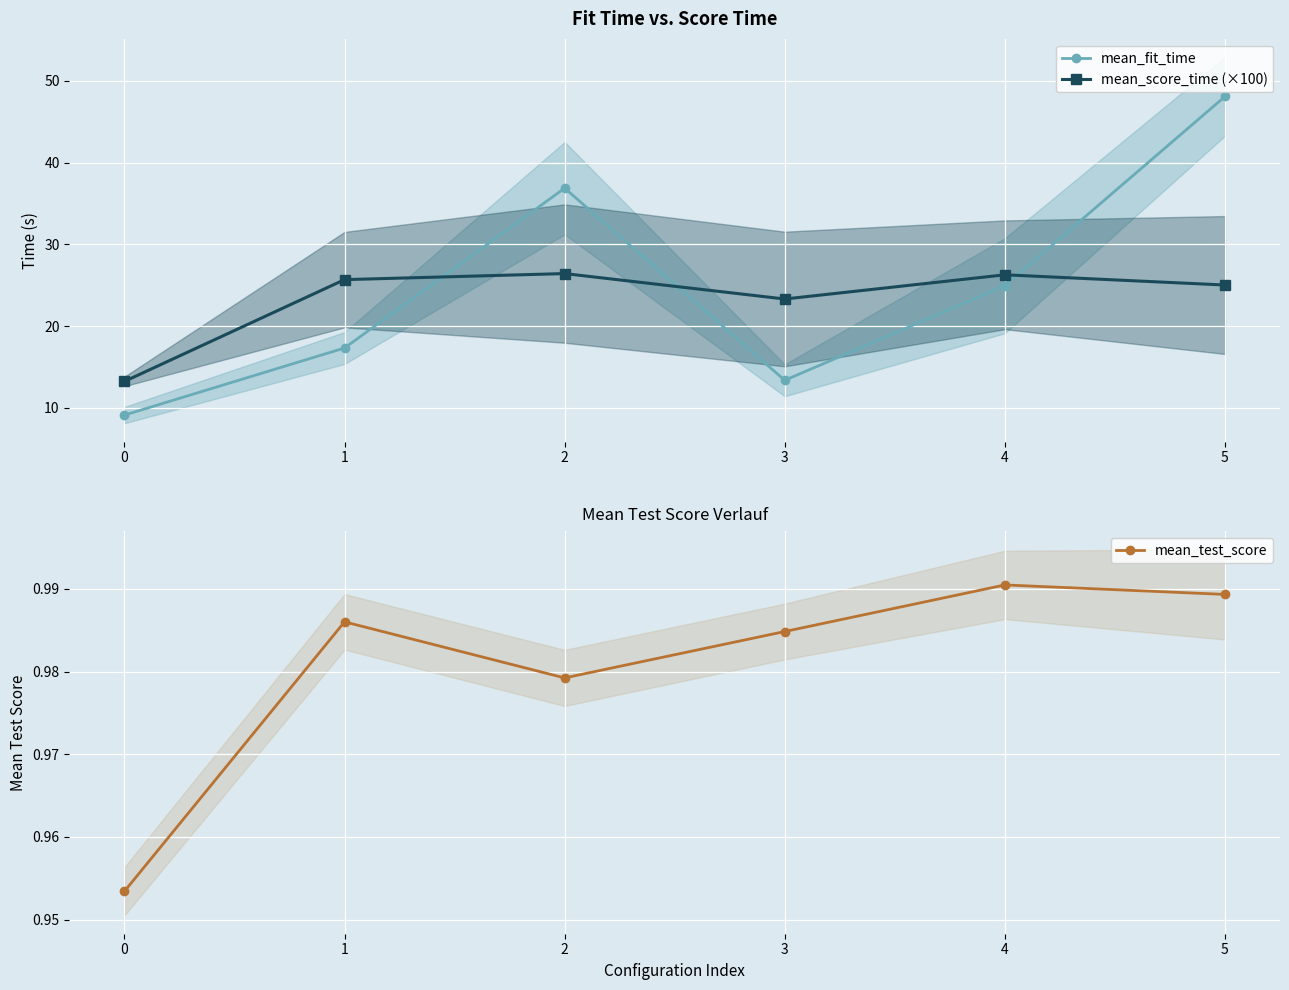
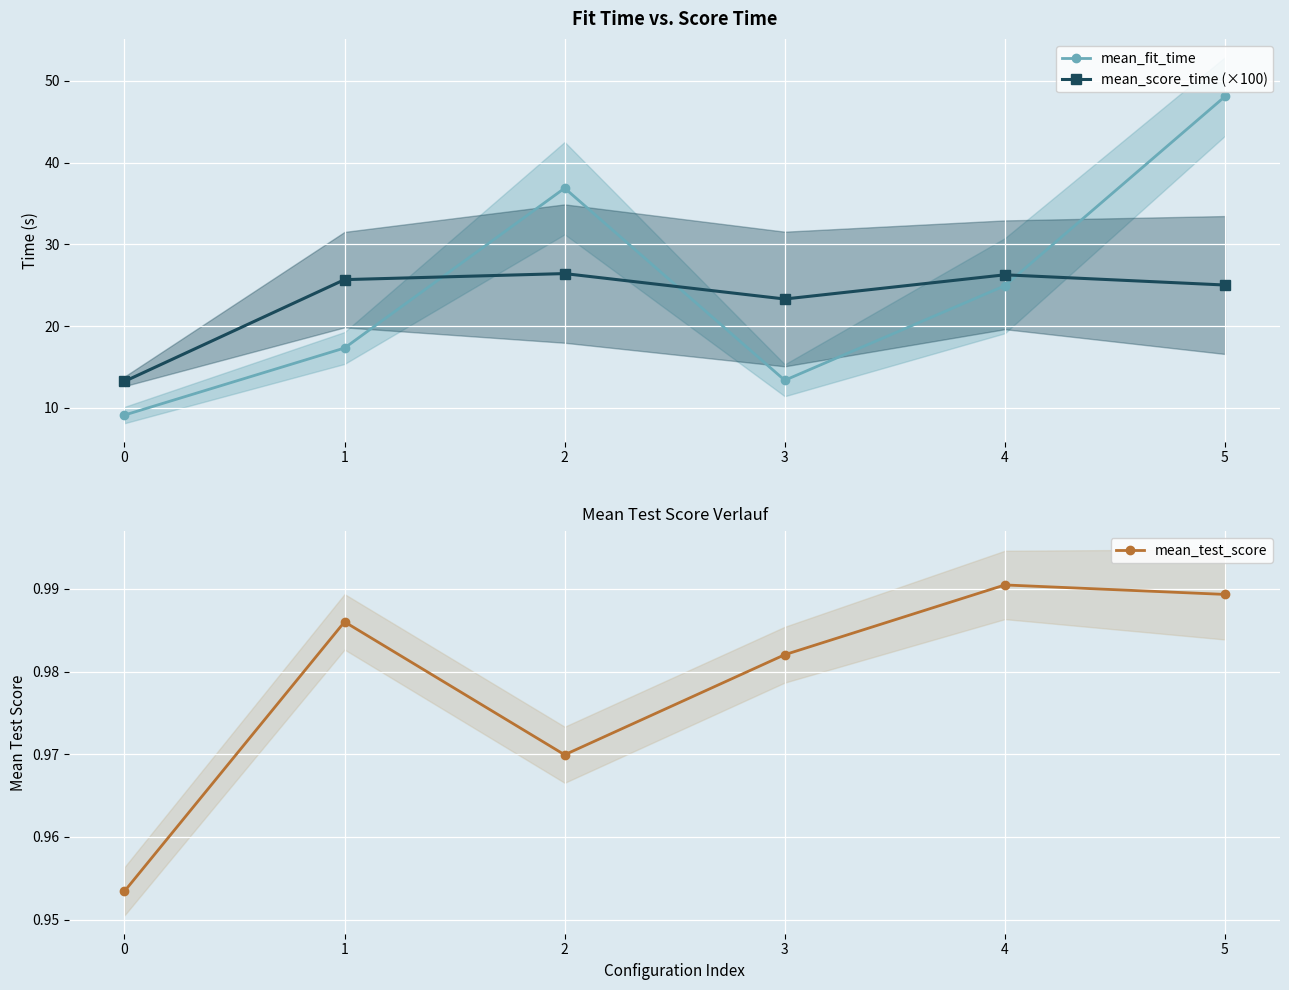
  {
    "Mean Test Score Verlauf": {
      "mean_test_score": {
        "0": 0.953,
        "1": 0.986,
-       "2": 0.979,
-       "3": 0.985,
+       "2": 0.970,
+       "3": 0.982,
        "4": 0.990,
        "5": 0.989
      }
    }
  }
